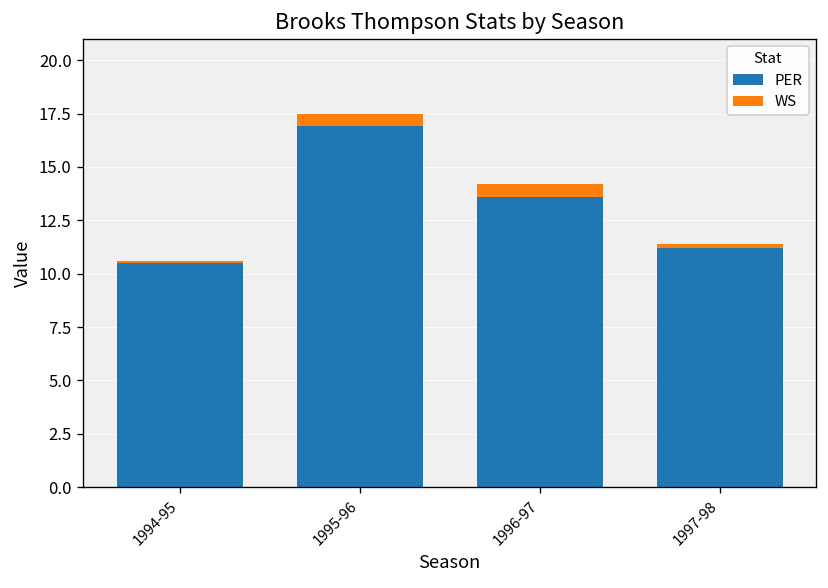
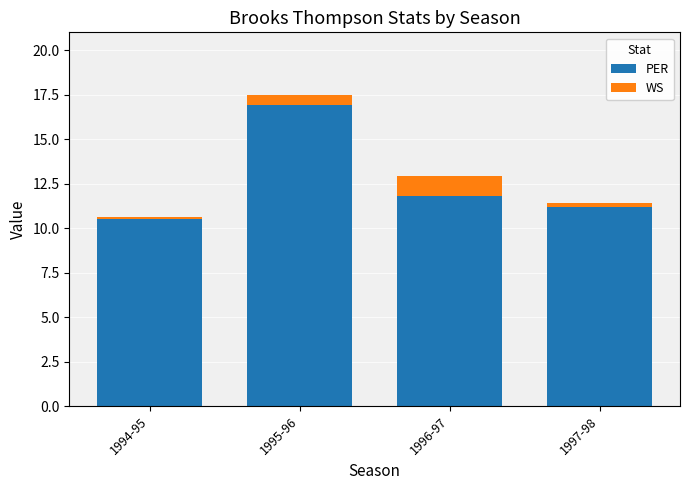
  {
    "PER": {
      "1994-95": 10.5,
      "1995-96": 16.9,
-     "1996-97": 13.6,
+     "1996-97": 11.8,
      "1997-98": 11.2
    },
    "WS": {
      "1995-96": 0.6,
-     "1996-97": 0.6,
+     "1996-97": 1.1,
      "1997-98": 0.2
    }
  }
